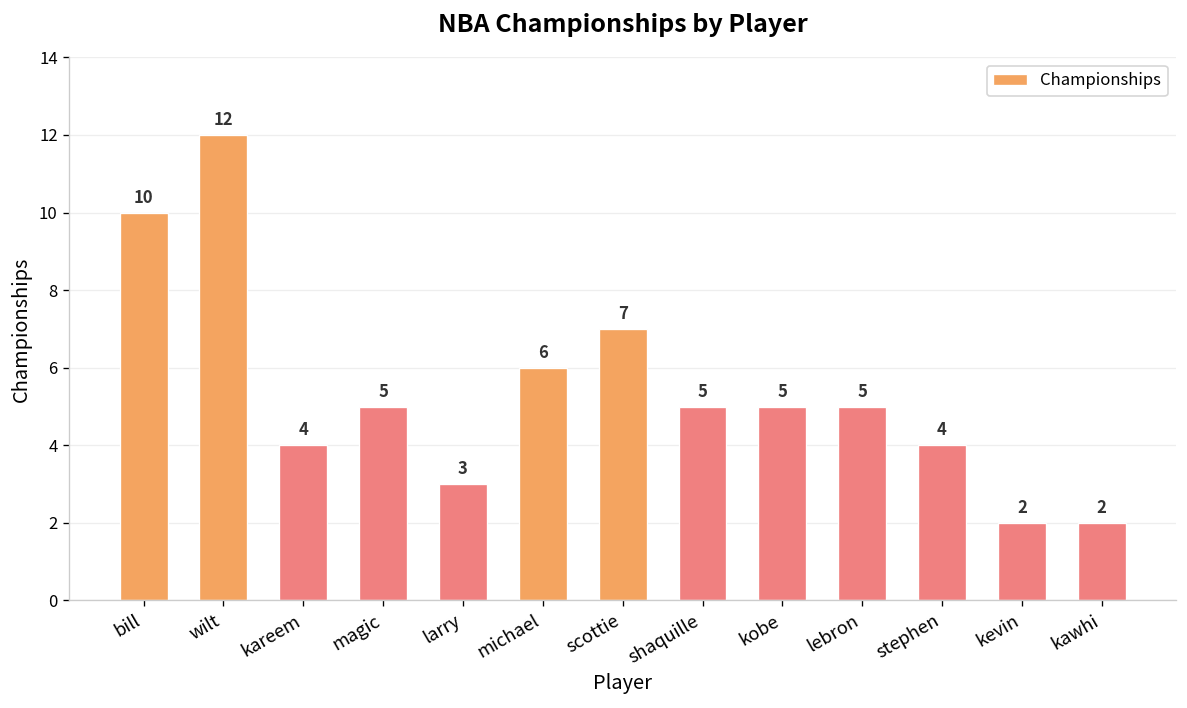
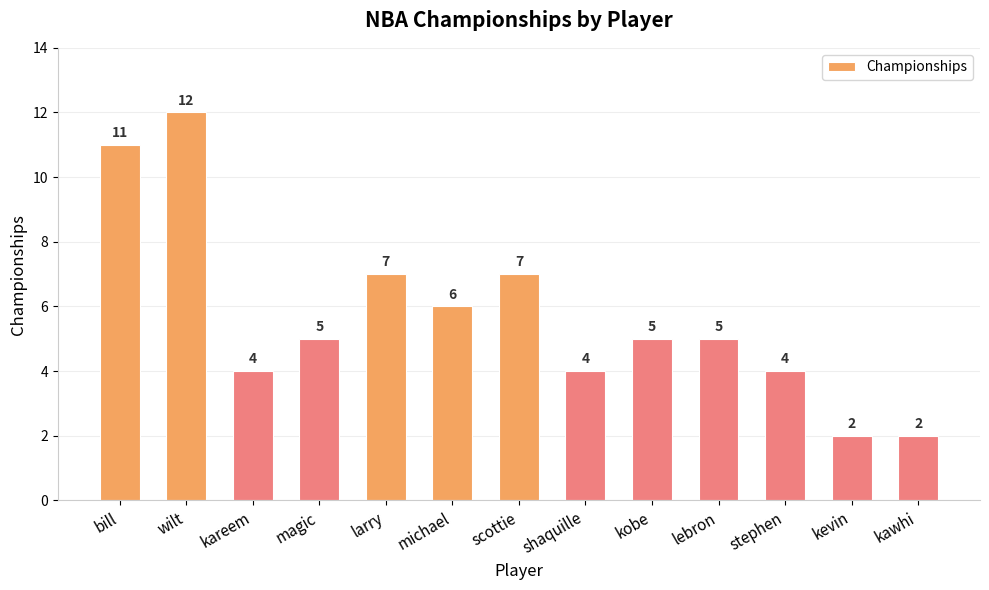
  {
-   "bill": 10,
+   "bill": 11,
    "wilt": 12,
    "kareem": 4,
    "magic": 5,
-   "larry": 3,
+   "larry": 7,
    "michael": 6,
    "scottie": 7,
-   "shaquille": 5,
+   "shaquille": 4,
    "kobe": 5,
    "lebron": 5,
    "stephen": 4,
    "kevin": 2,
    "kawhi": 2
  }
